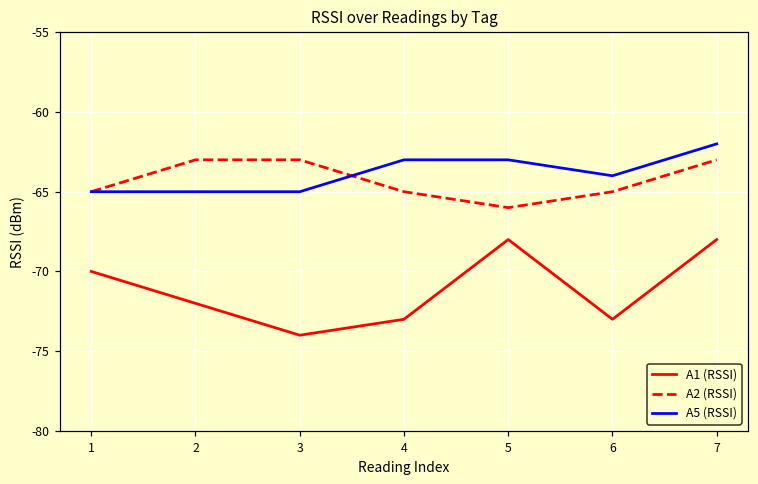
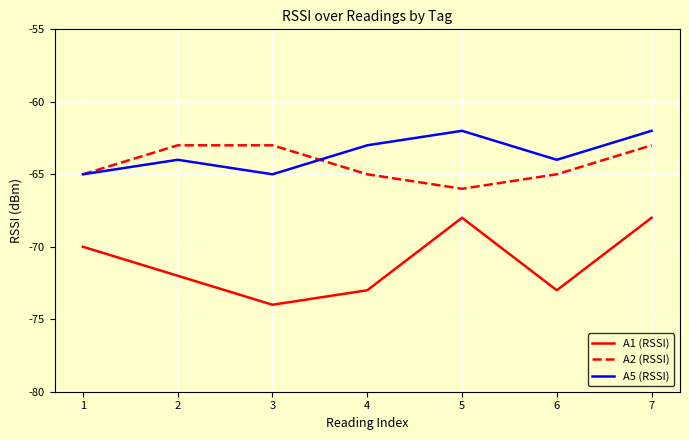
  {
    "A5 (RSSI)": {
-     "2": -65,
+     "2": -64,
      "3": -65,
      "4": -63,
-     "5": -63,
+     "5": -62,
      "6": -64,
      "7": -62
    }
  }
